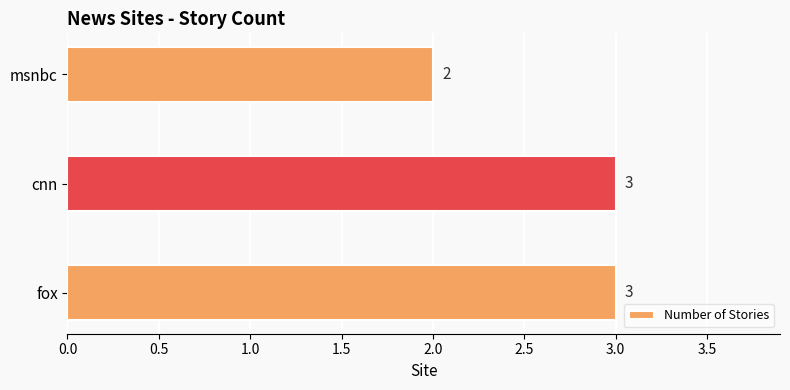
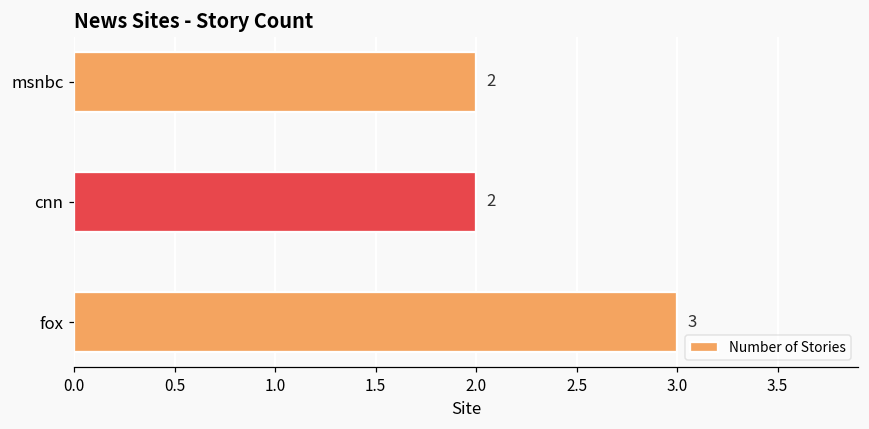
  {
    "msnbc": 2,
-   "cnn": 3,
+   "cnn": 2,
    "fox": 3
  }
